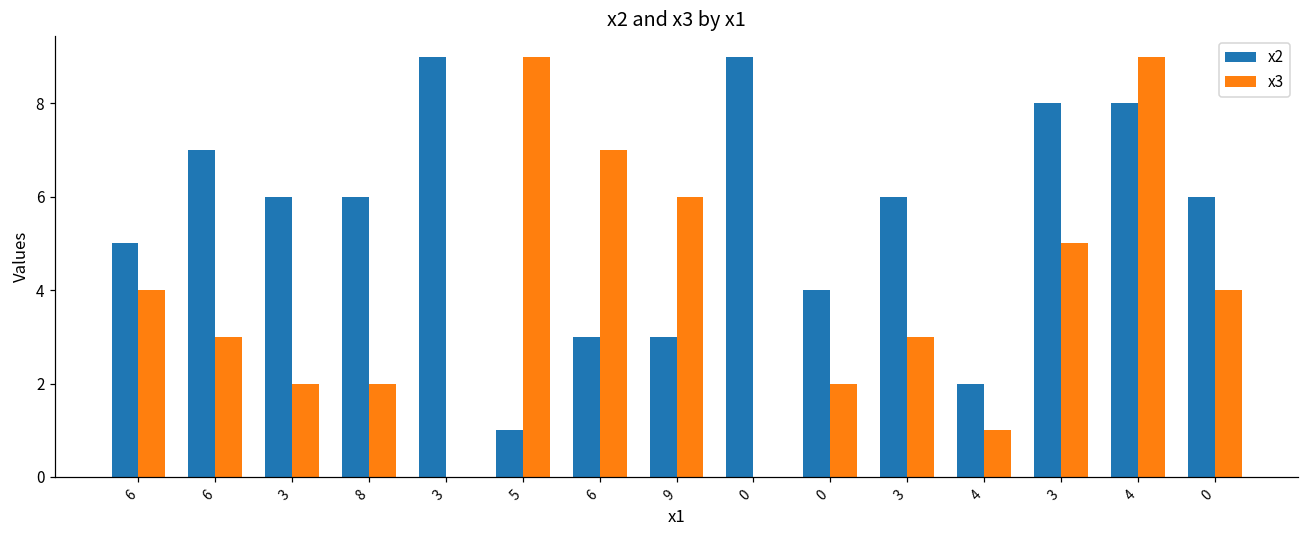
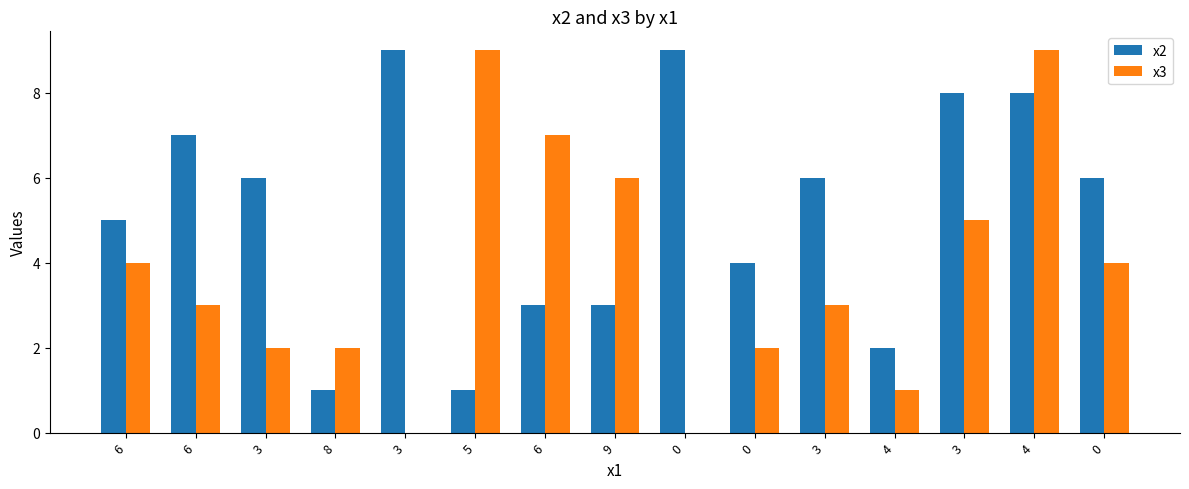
  {
    "x2": {
-     "8": 6,
+     "8": 1,
      "5": 1,
      "9": 3
    },
    "x3": {
      "8": 2,
      "5": 9,
      "9": 6
    }
  }
